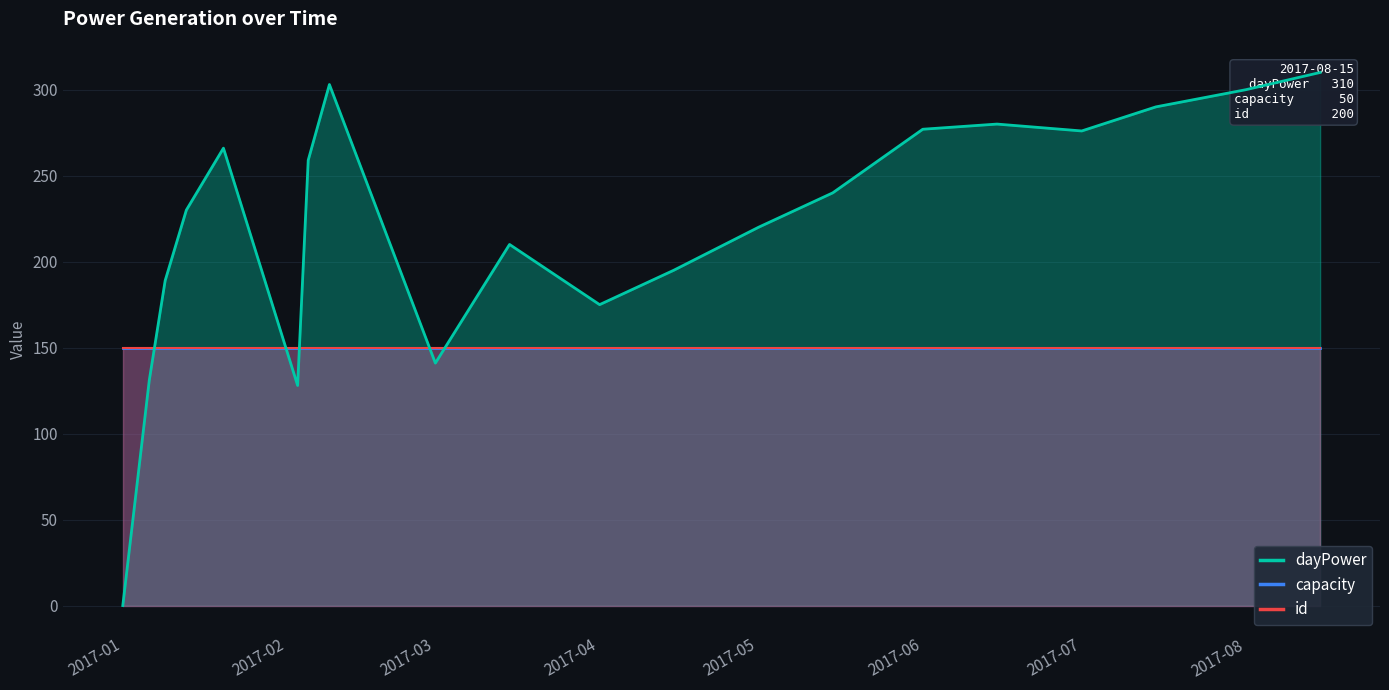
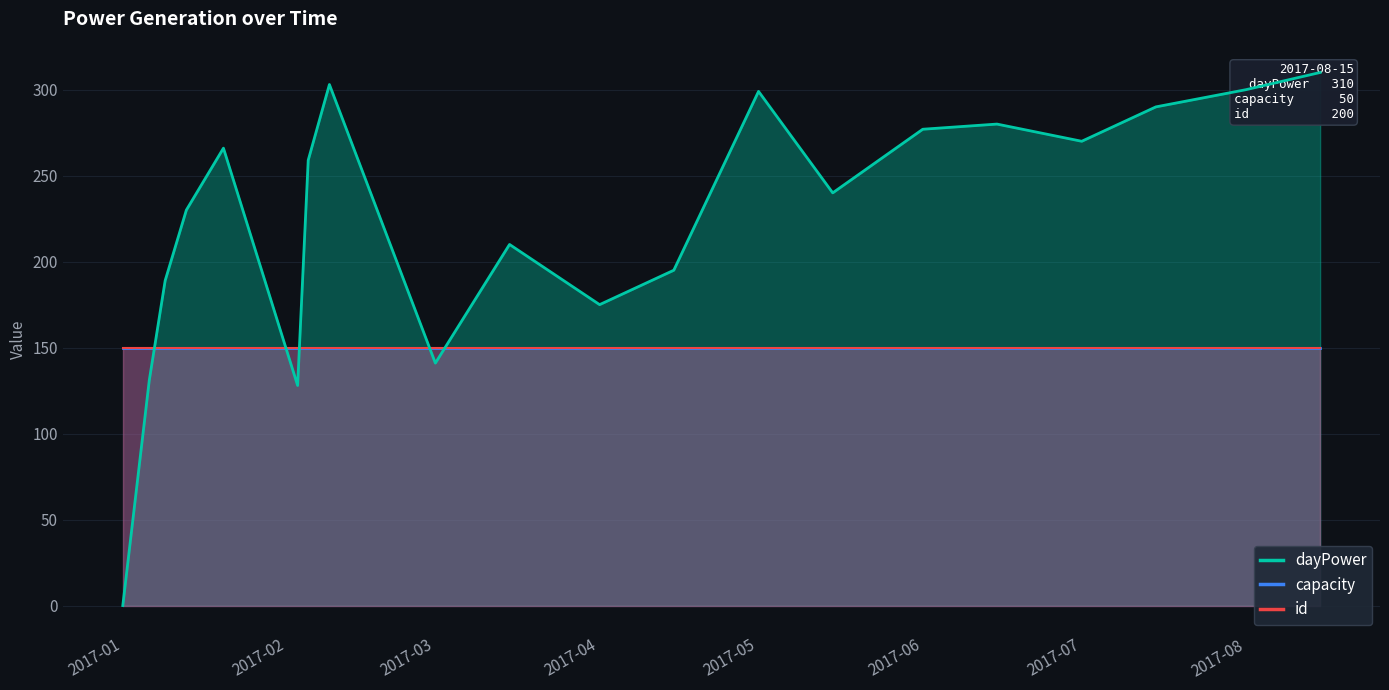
  {
    "dayPower": {
      "2017-01": 0,
      "2017-03": 141,
      "2017-04": 175,
-     "2017-05": 220,
+     "2017-05": 299,
      "2017-06": 277,
-     "2017-07": 276
+     "2017-07": 270
    },
    "id": {
      "2017-01": 150,
      "2017-03": 150,
      "2017-04": 150,
      "2017-05": 150,
      "2017-06": 150,
      "2017-07": 150,
      "2017-08": 150
    }
  }
